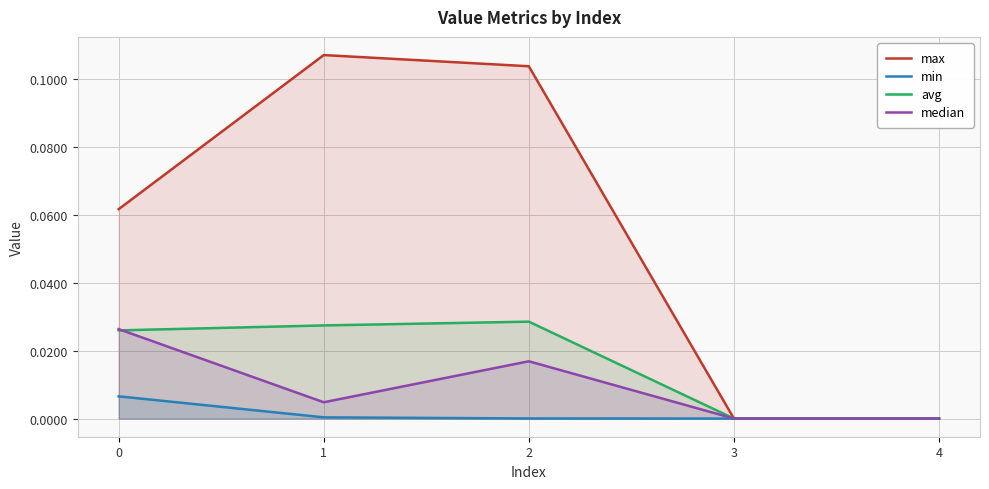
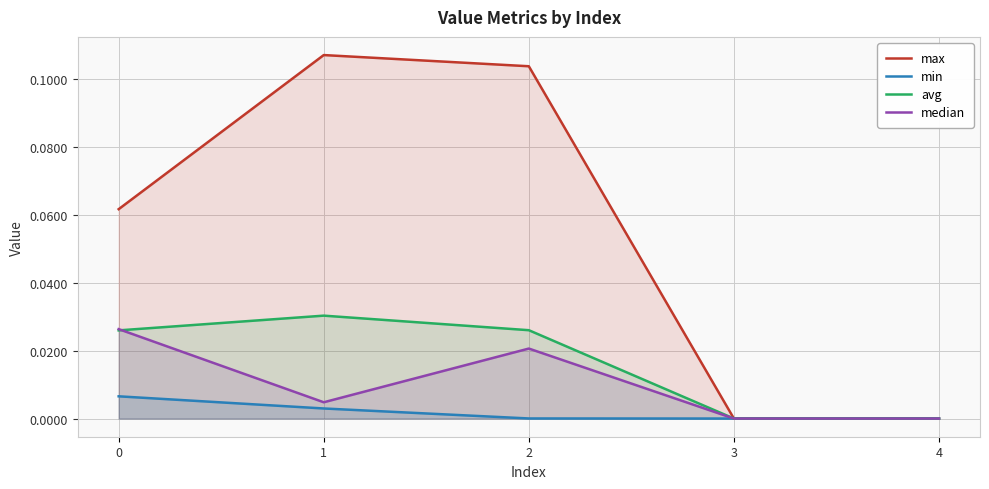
  {
    "max": {
      "0": 0.062,
      "1": 0.107,
      "2": 0.104
    },
    "min": {
      "0": 0.007,
-     "1": 0.000,
+     "1": 0.003,
      "2": 0.000
    },
    "avg": {
-     "1": 0.027,
-     "2": 0.029
+     "1": 0.030,
+     "2": 0.026
    },
    "median": {
      "1": 0.005,
-     "2": 0.017
+     "2": 0.021
    }
  }
